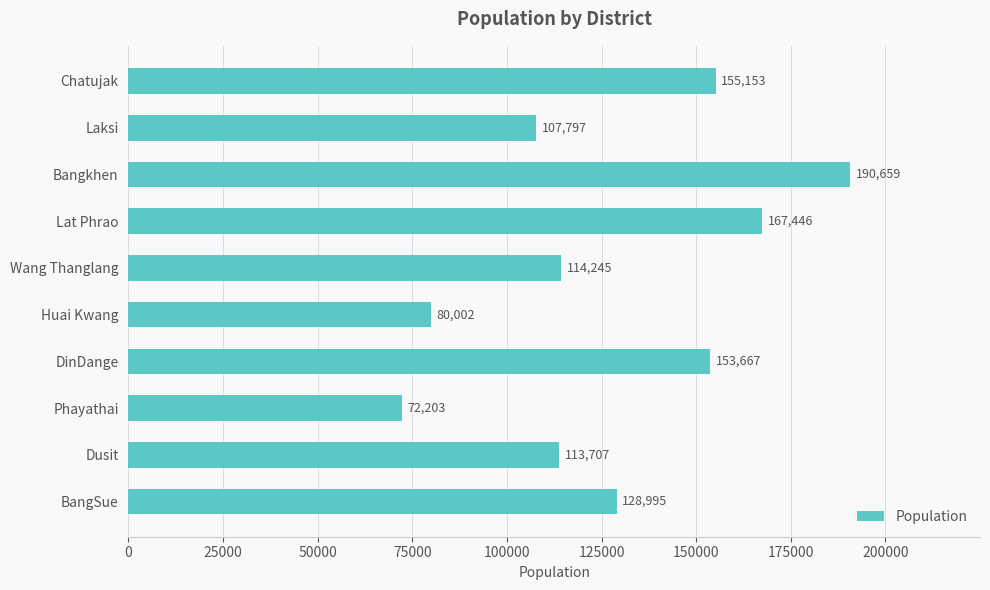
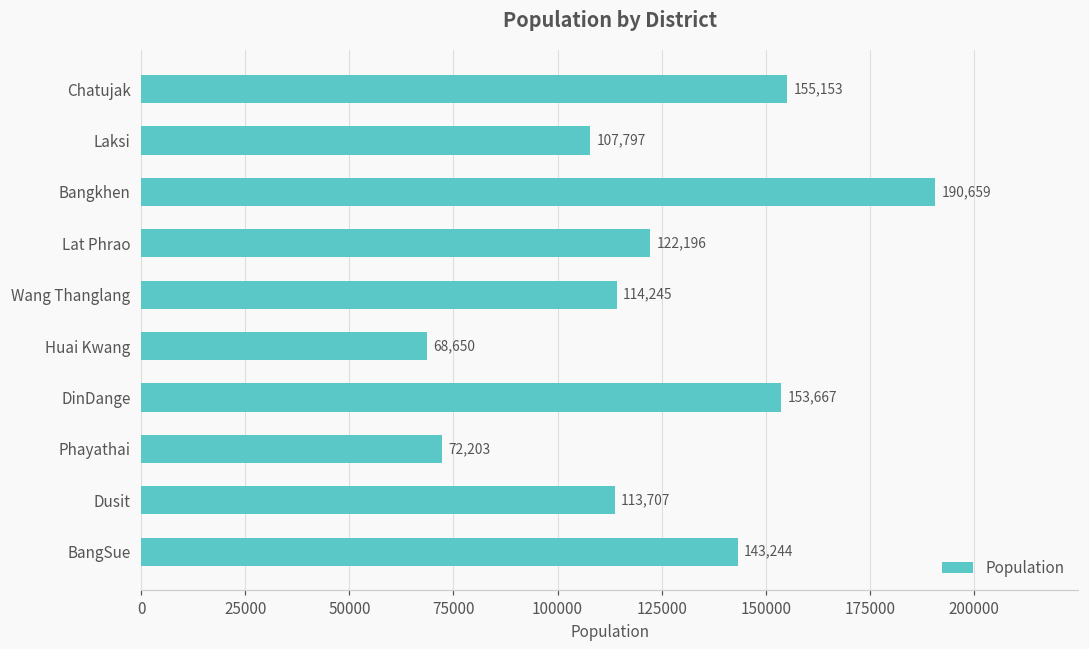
  {
    "Chatujak": "155,153",
    "Laksi": "107,797",
    "Bangkhen": "190,659",
-   "Lat Phrao": "167,446",
+   "Lat Phrao": "122,196",
    "Wang Thanglang": "114,245",
-   "Huai Kwang": "80,002",
+   "Huai Kwang": "68,650",
    "DinDange": "153,667",
    "Phayathai": "72,203",
    "Dusit": "113,707",
-   "BangSue": "128,995"
+   "BangSue": "143,244"
  }
